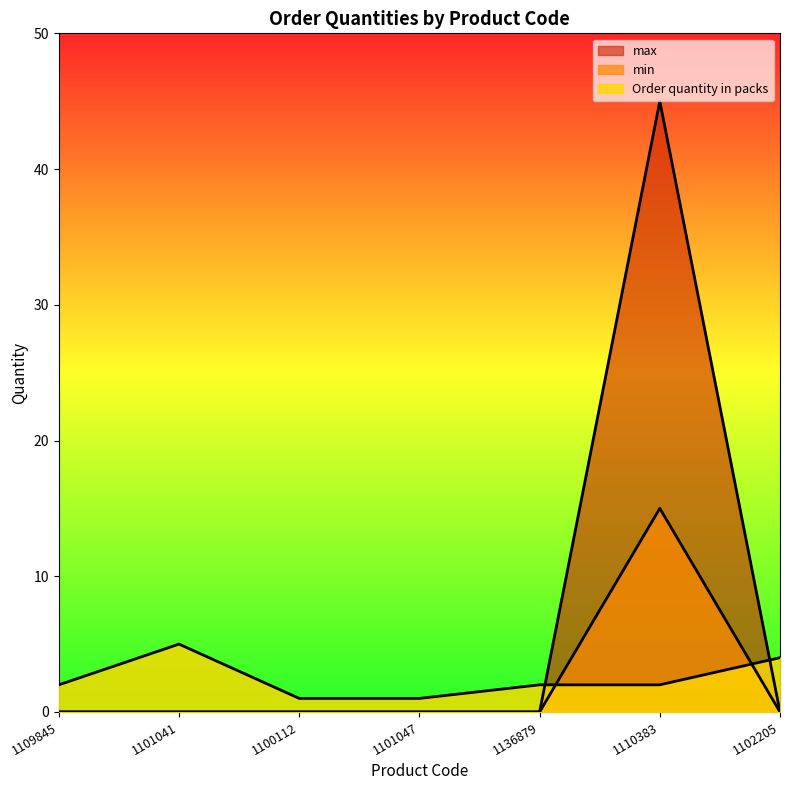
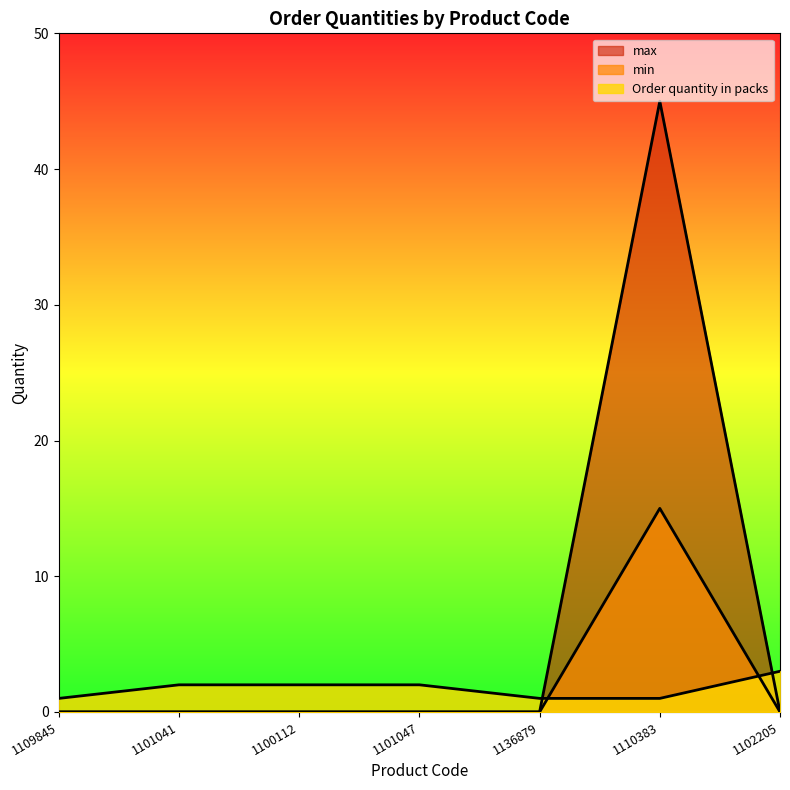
  {
    "max": {
      "1110383": 45
    },
    "min": {
      "1110383": 15
    },
    "Order quantity in packs": {
-     "1109845": 2,
-     "1101041": 5,
-     "1100112": 1,
-     "1101047": 1,
-     "1136879": 2,
-     "1110383": 2,
-     "1102205": 4
+     "1109845": 1,
+     "1101041": 2,
+     "1100112": 2,
+     "1101047": 2,
+     "1136879": 1,
+     "1110383": 1,
+     "1102205": 3
    }
  }
